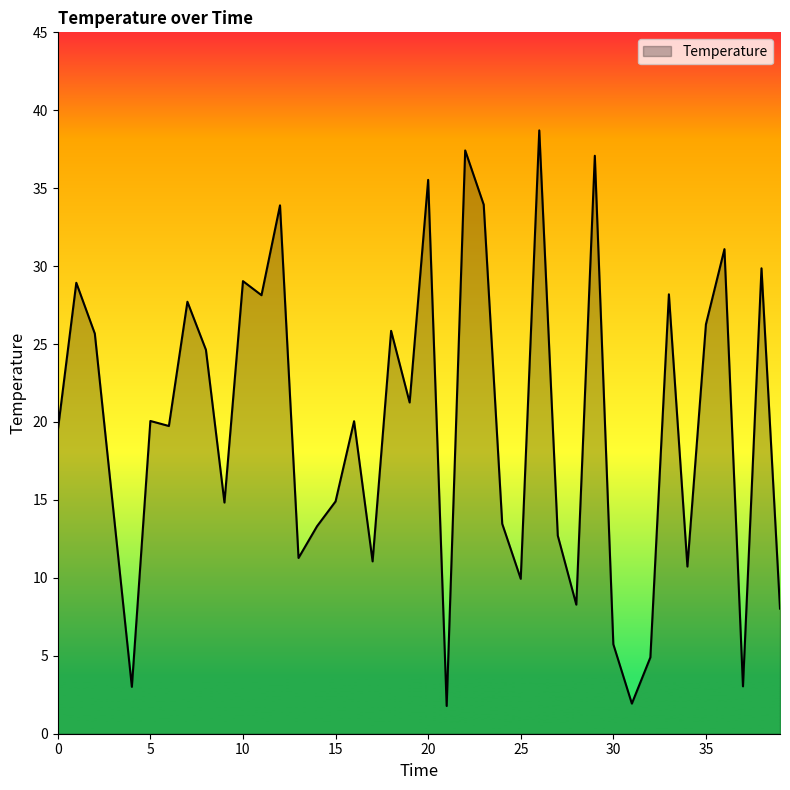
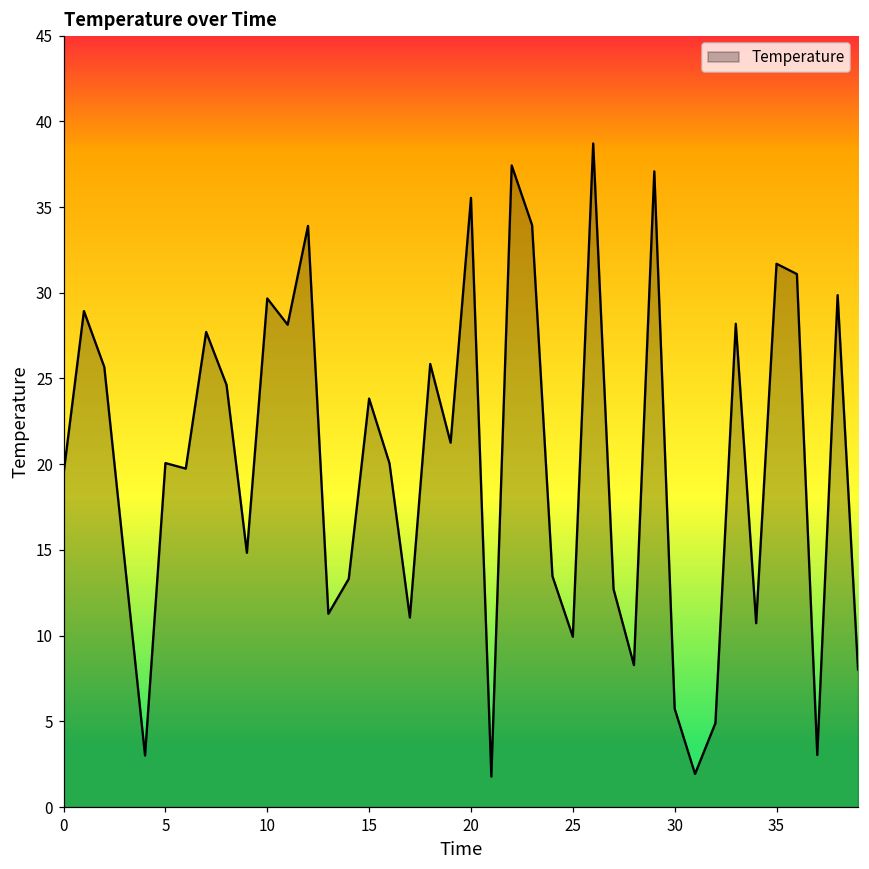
  {
    "0": 19.5,
    "5": 20.1,
-   "10": 29.0,
-   "15": 14.9,
+   "10": 29.7,
+   "15": 23.8,
    "20": 35.5,
    "25": 9.9,
    "30": 5.7,
-   "35": 26.3
+   "35": 31.7
  }
